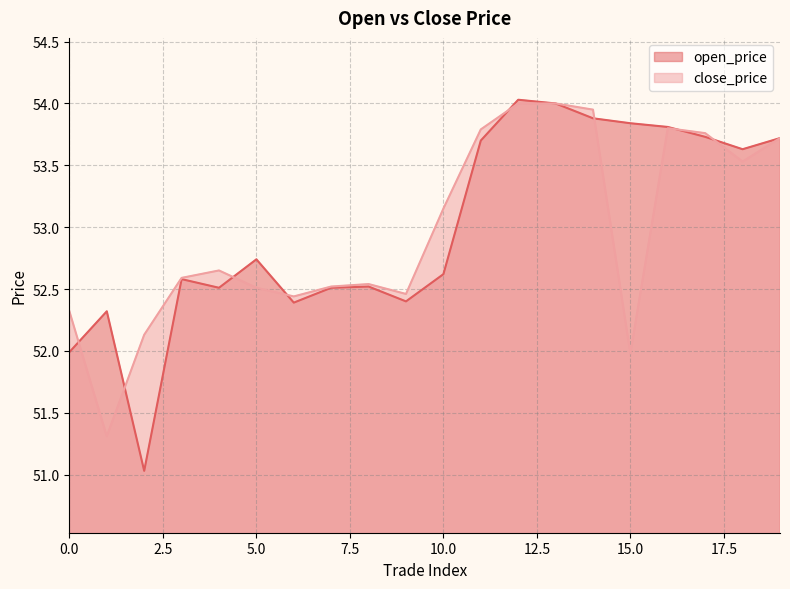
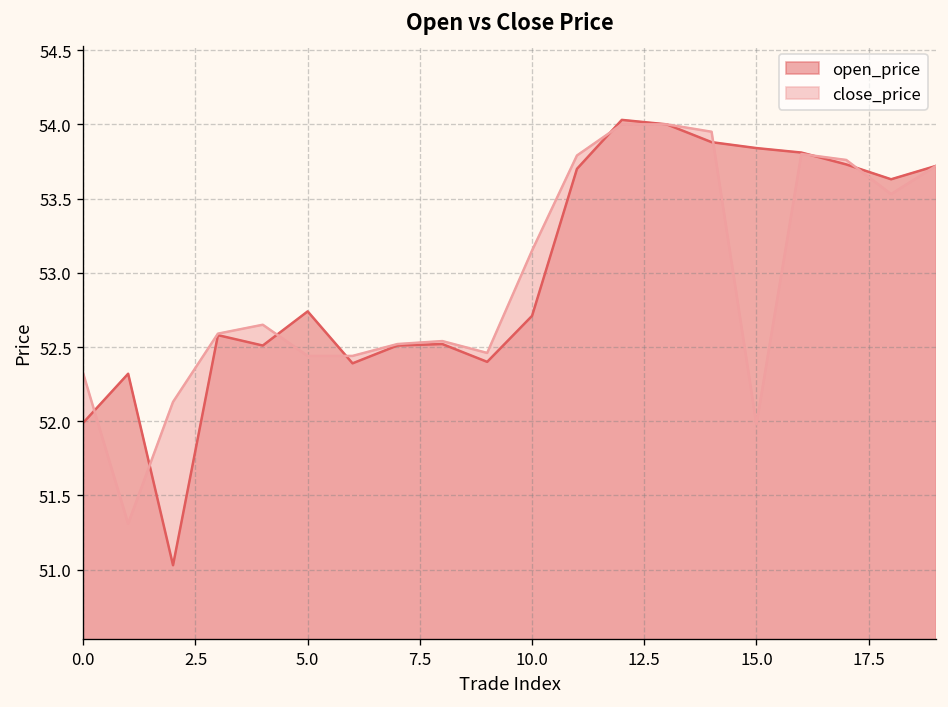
  {
    "open_price": {
      "0.0": 51.99,
      "5.0": 52.74,
-     "10.0": 52.62,
+     "10.0": 52.71,
      "15.0": 53.84
    },
    "close_price": {
      "0.0": 52.32,
-     "5.0": 52.51,
+     "5.0": 52.44,
      "10.0": 53.15,
      "15.0": 51.98
    }
  }
